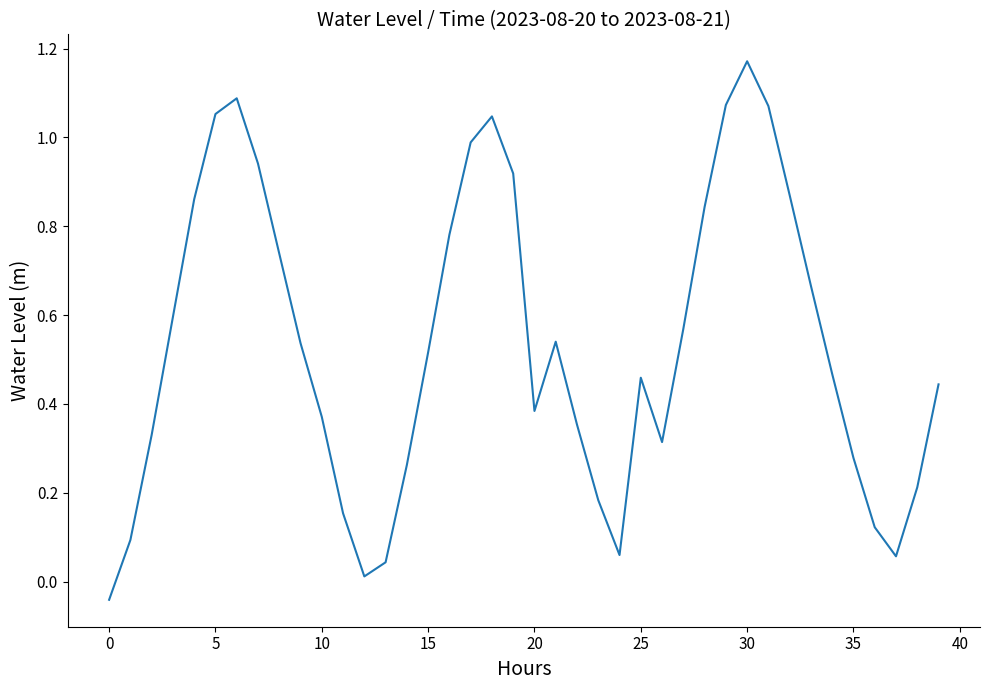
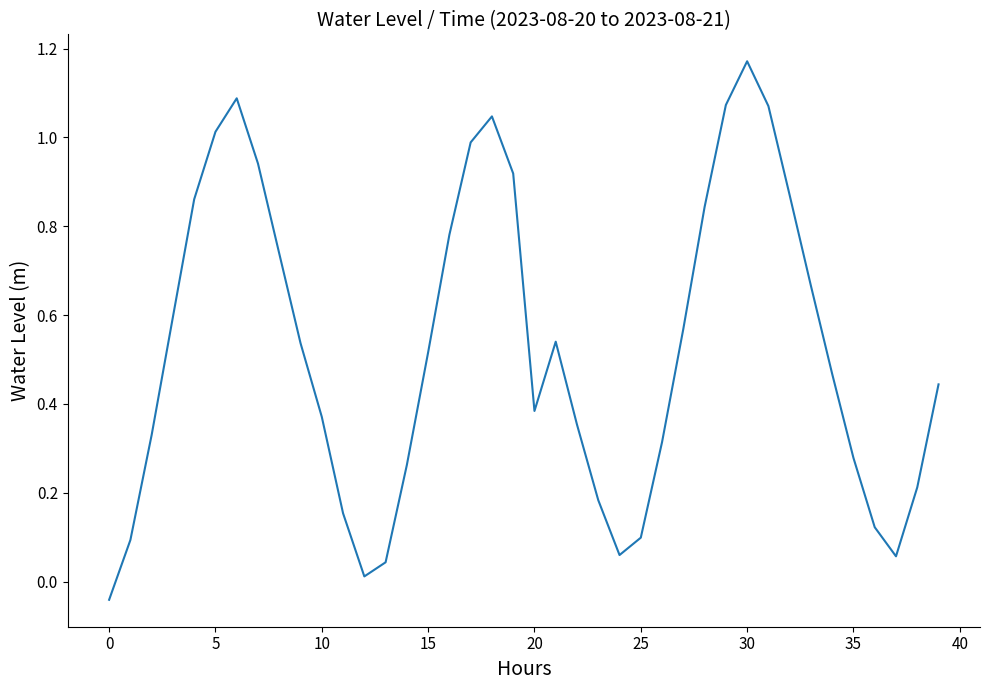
  {
    "0": -0.04,
-   "5": 1.05,
+   "5": 1.01,
    "10": 0.37,
    "15": 0.52,
    "20": 0.38,
-   "25": 0.46,
+   "25": 0.10,
    "30": 1.17,
    "35": 0.28
  }
